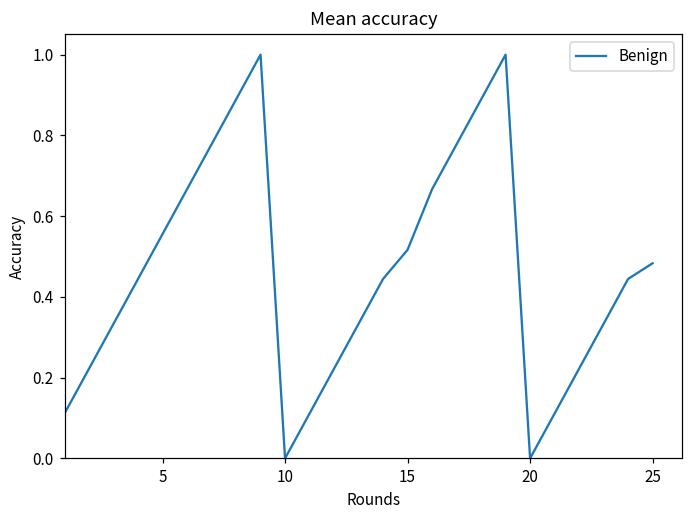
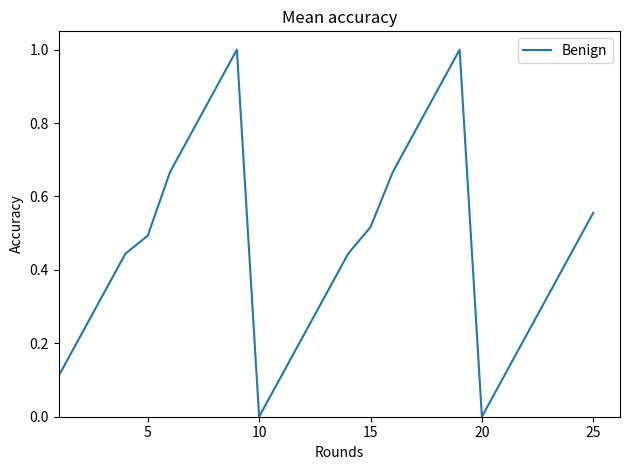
  {
-   "5": 0.56,
+   "5": 0.49,
    "10": 0.00,
    "15": 0.52,
    "20": 0.00,
-   "25": 0.48
+   "25": 0.56
  }
